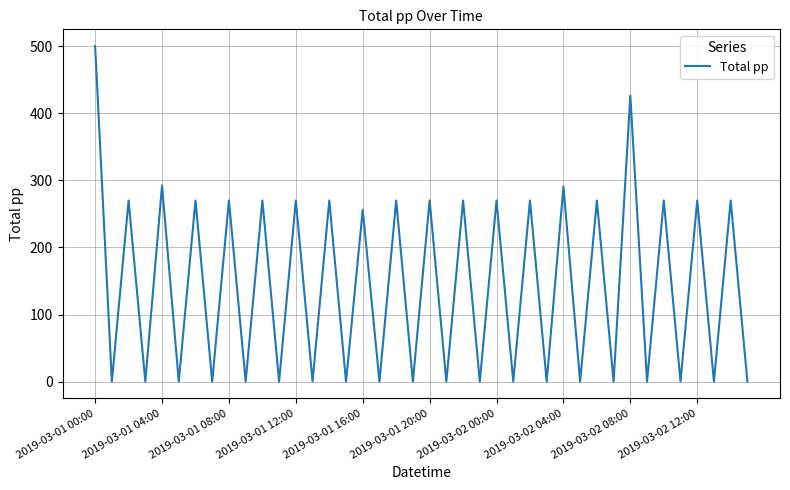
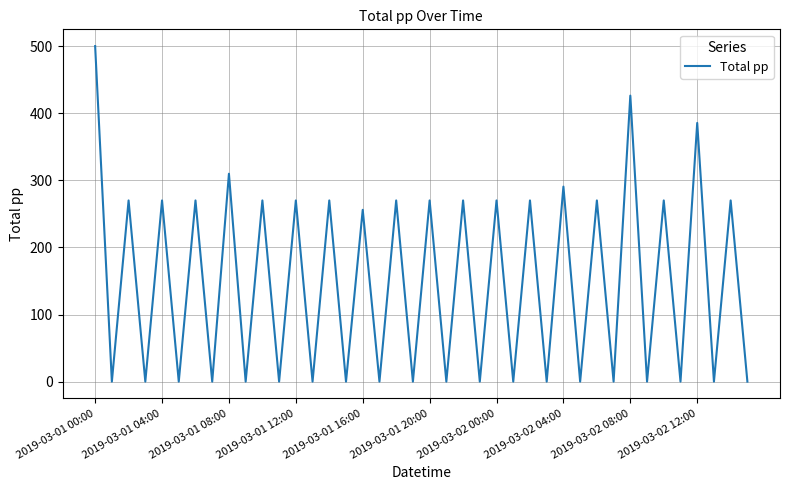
  {
    "2019-03-01 00:00": 500,
-   "2019-03-01 04:00": 290,
-   "2019-03-01 08:00": 270,
+   "2019-03-01 04:00": 270,
+   "2019-03-01 08:00": 310,
    "2019-03-01 12:00": 270,
    "2019-03-01 16:00": 260,
    "2019-03-01 20:00": 270,
    "2019-03-02 00:00": 270,
    "2019-03-02 04:00": 290,
    "2019-03-02 08:00": 430,
-   "2019-03-02 12:00": 270
+   "2019-03-02 12:00": 390
  }
